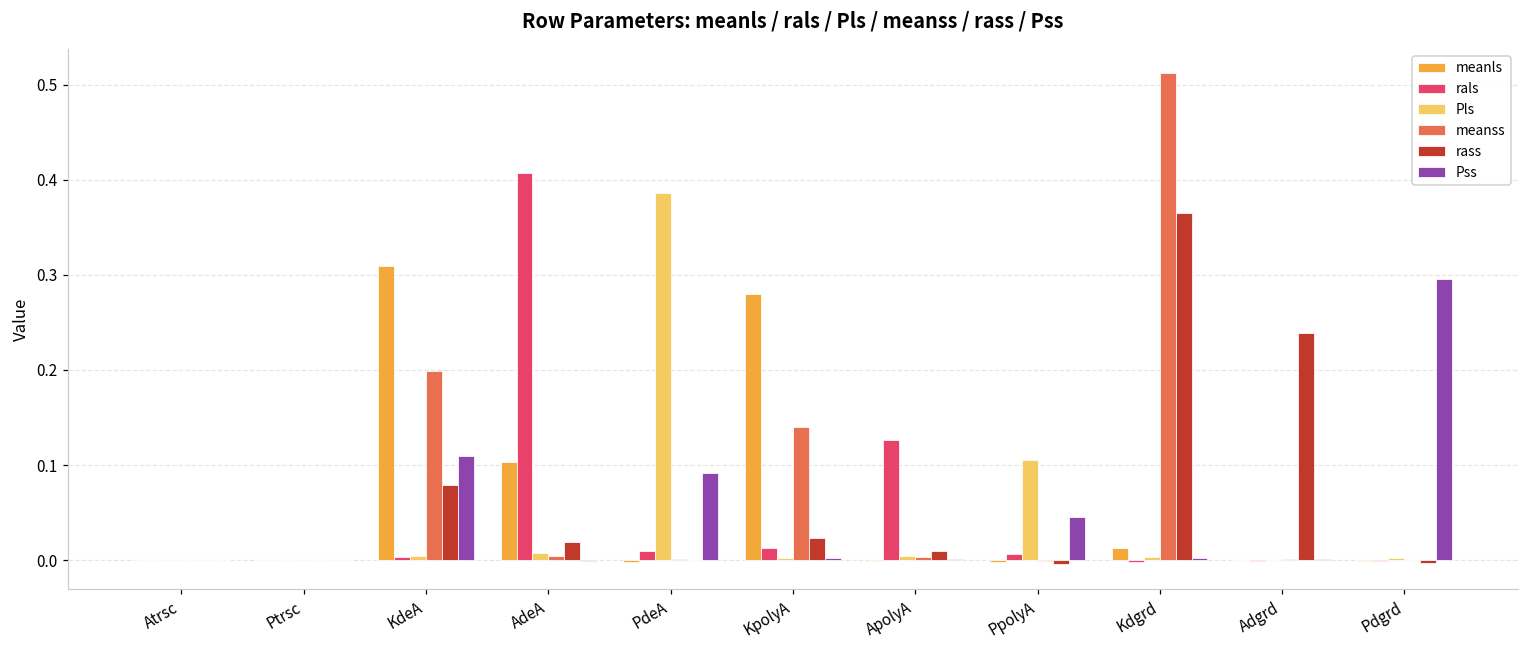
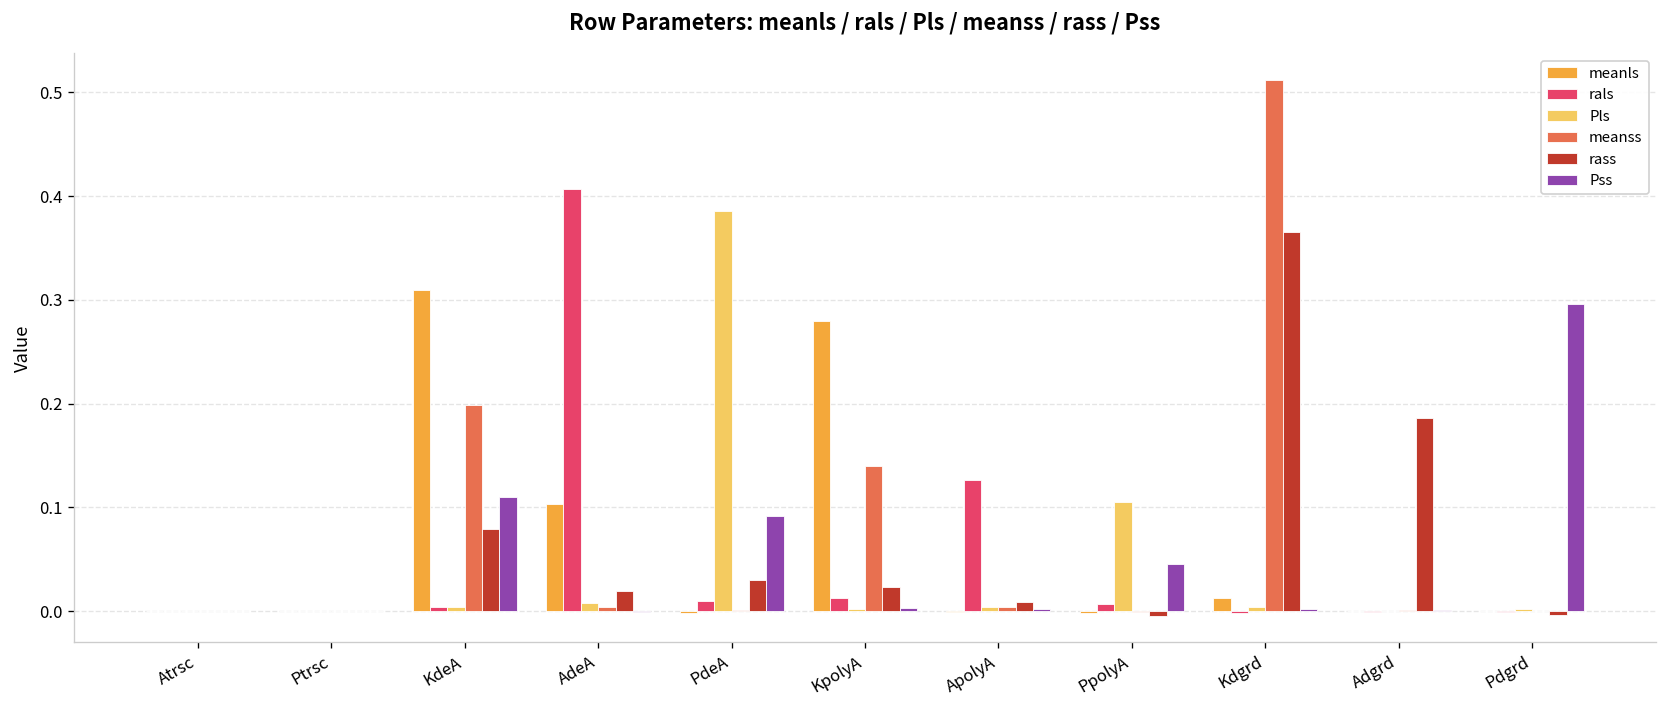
  {
    "rass": {
      "Atrsc": 0.00,
      "Ptrsc": 0.00,
      "KdeA": 0.08,
      "AdeA": 0.02,
-     "PdeA": 0.00,
+     "PdeA": 0.03,
      "KpolyA": 0.02,
      "ApolyA": 0.01,
      "PpolyA": 0.00,
      "Kdgrd": 0.37,
-     "Adgrd": 0.24,
+     "Adgrd": 0.19,
      "Pdgrd": 0.00
    },
    "Pss": {
      "Atrsc": 0.00,
      "Ptrsc": 0.00,
      "KdeA": 0.11,
      "PdeA": 0.09,
      "PpolyA": 0.05,
      "Pdgrd": 0.30
    }
  }
